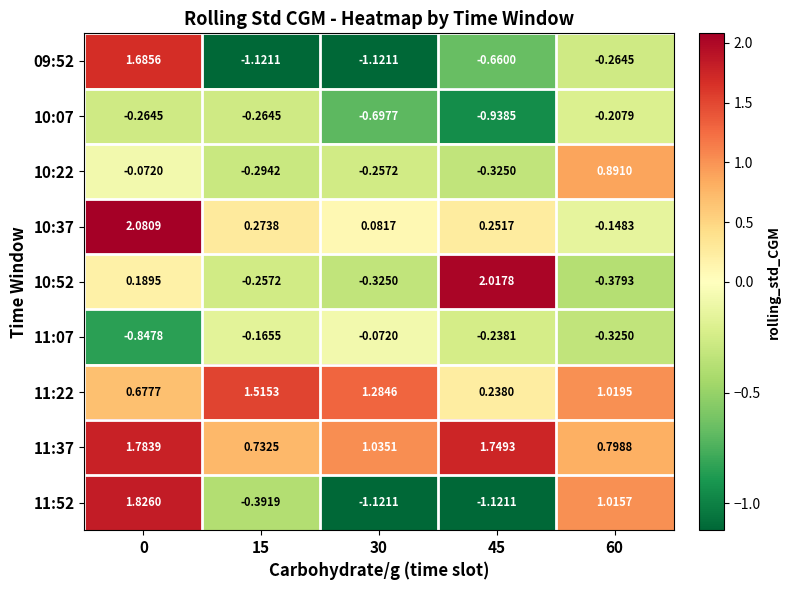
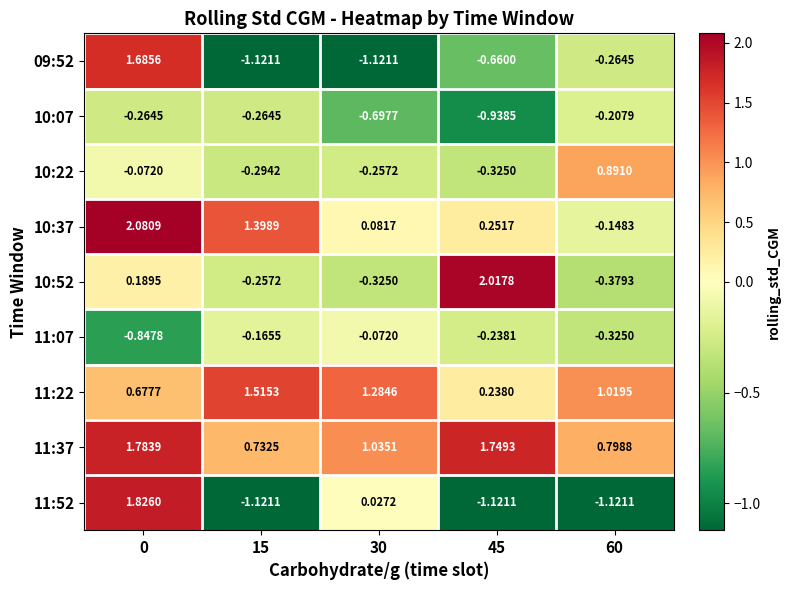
  {
    "09:52": {
      "0": 1.6856,
      "15": -1.1211,
      "30": -1.1211,
      "45": -0.6600,
      "60": -0.2645
    },
    "10:07": {
      "0": -0.2645,
      "15": -0.2645,
      "30": -0.6977,
      "45": -0.9385,
      "60": -0.2079
    },
    "10:22": {
      "0": -0.0720,
      "15": -0.2942,
      "30": -0.2572,
      "45": -0.3250,
      "60": 0.8910
    },
    "10:37": {
      "0": 2.0809,
-     "15": 0.2738,
+     "15": 1.3989,
      "30": 0.0817,
      "45": 0.2517,
      "60": -0.1483
    },
    "10:52": {
      "0": 0.1895,
      "15": -0.2572,
      "30": -0.3250,
      "45": 2.0178,
      "60": -0.3793
    },
    "11:07": {
      "0": -0.8478,
      "15": -0.1655,
      "30": -0.0720,
      "45": -0.2381,
      "60": -0.3250
    },
    "11:22": {
      "0": 0.6777,
      "15": 1.5153,
      "30": 1.2846,
      "45": 0.2380,
      "60": 1.0195
    },
    "11:37": {
      "0": 1.7839,
      "15": 0.7325,
      "30": 1.0351,
      "45": 1.7493,
      "60": 0.7988
    },
    "11:52": {
      "0": 1.8260,
-     "15": -0.3919,
-     "30": -1.1211,
+     "15": -1.1211,
+     "30": 0.0272,
      "45": -1.1211,
-     "60": 1.0157
+     "60": -1.1211
    }
  }
